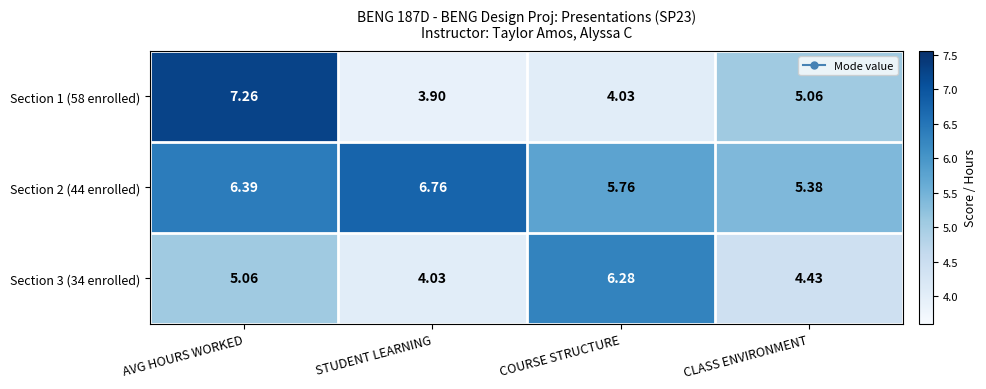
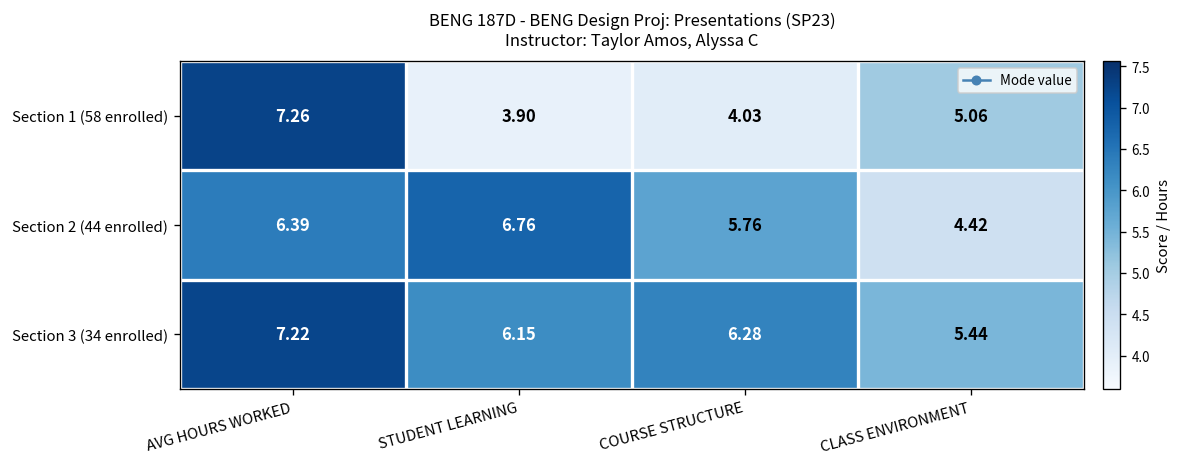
  {
    "Section 1 (58 enrolled)": {
      "AVG HOURS WORKED": 7.26,
      "STUDENT LEARNING": 3.90,
      "COURSE STRUCTURE": 4.03,
      "CLASS ENVIRONMENT": 5.06
    },
    "Section 2 (44 enrolled)": {
      "AVG HOURS WORKED": 6.39,
      "STUDENT LEARNING": 6.76,
      "COURSE STRUCTURE": 5.76,
-     "CLASS ENVIRONMENT": 5.38
+     "CLASS ENVIRONMENT": 4.42
    },
    "Section 3 (34 enrolled)": {
-     "AVG HOURS WORKED": 5.06,
-     "STUDENT LEARNING": 4.03,
+     "AVG HOURS WORKED": 7.22,
+     "STUDENT LEARNING": 6.15,
      "COURSE STRUCTURE": 6.28,
-     "CLASS ENVIRONMENT": 4.43
+     "CLASS ENVIRONMENT": 5.44
    }
  }
